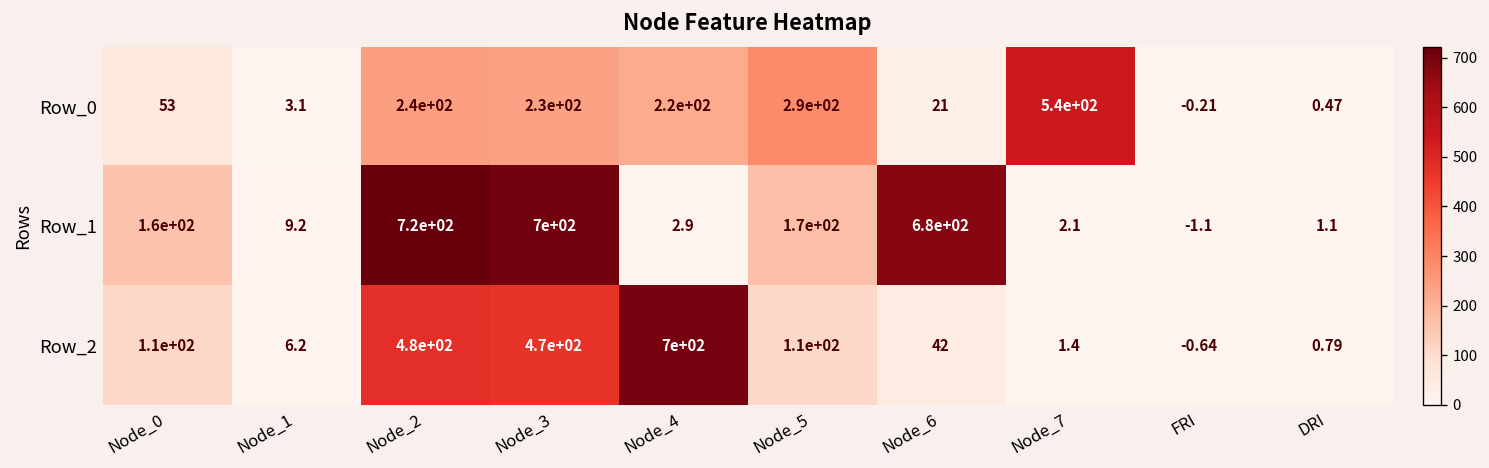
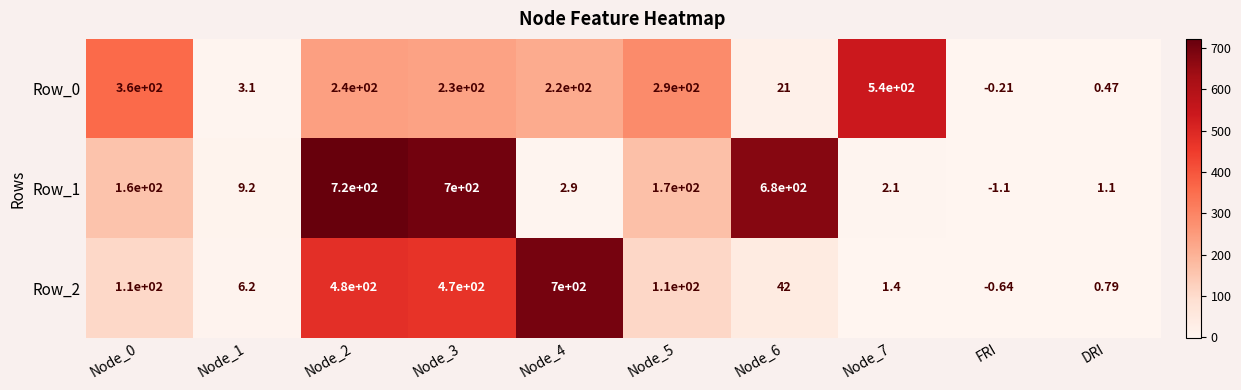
  {
    "Row_0": {
-     "Node_0": "53",
+     "Node_0": "3.6e+02",
      "Node_1": "3.1",
      "Node_2": "2.4e+02",
      "Node_3": "2.3e+02",
      "Node_4": "2.2e+02",
      "Node_5": "2.9e+02",
      "Node_6": "21",
      "Node_7": "5.4e+02",
      "FRI": "-0.21",
      "DRI": "0.47"
    },
    "Row_1": {
      "Node_0": "1.6e+02",
      "Node_1": "9.2",
      "Node_2": "7.2e+02",
      "Node_3": "7e+02",
      "Node_4": "2.9",
      "Node_5": "1.7e+02",
      "Node_6": "6.8e+02",
      "Node_7": "2.1",
      "FRI": "-1.1",
      "DRI": "1.1"
    },
    "Row_2": {
      "Node_0": "1.1e+02",
      "Node_1": "6.2",
      "Node_2": "4.8e+02",
      "Node_3": "4.7e+02",
      "Node_4": "7e+02",
      "Node_5": "1.1e+02",
      "Node_6": "42",
      "Node_7": "1.4",
      "FRI": "-0.64",
      "DRI": "0.79"
    }
  }
